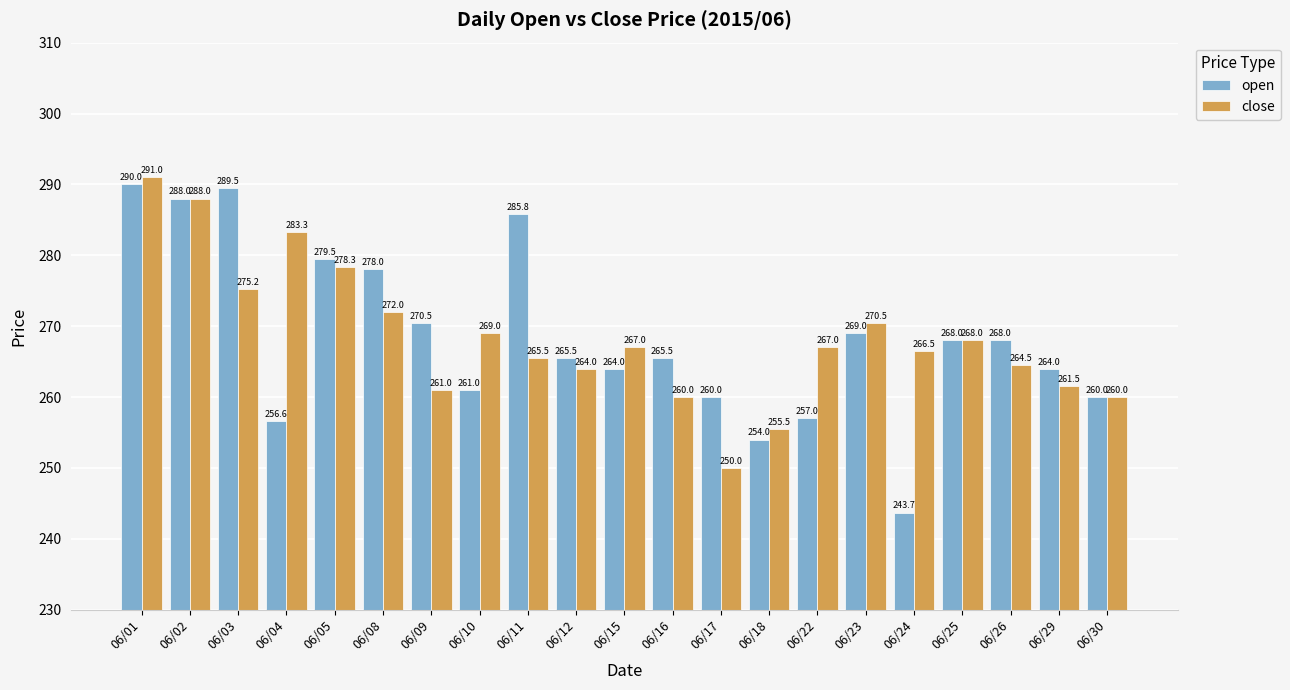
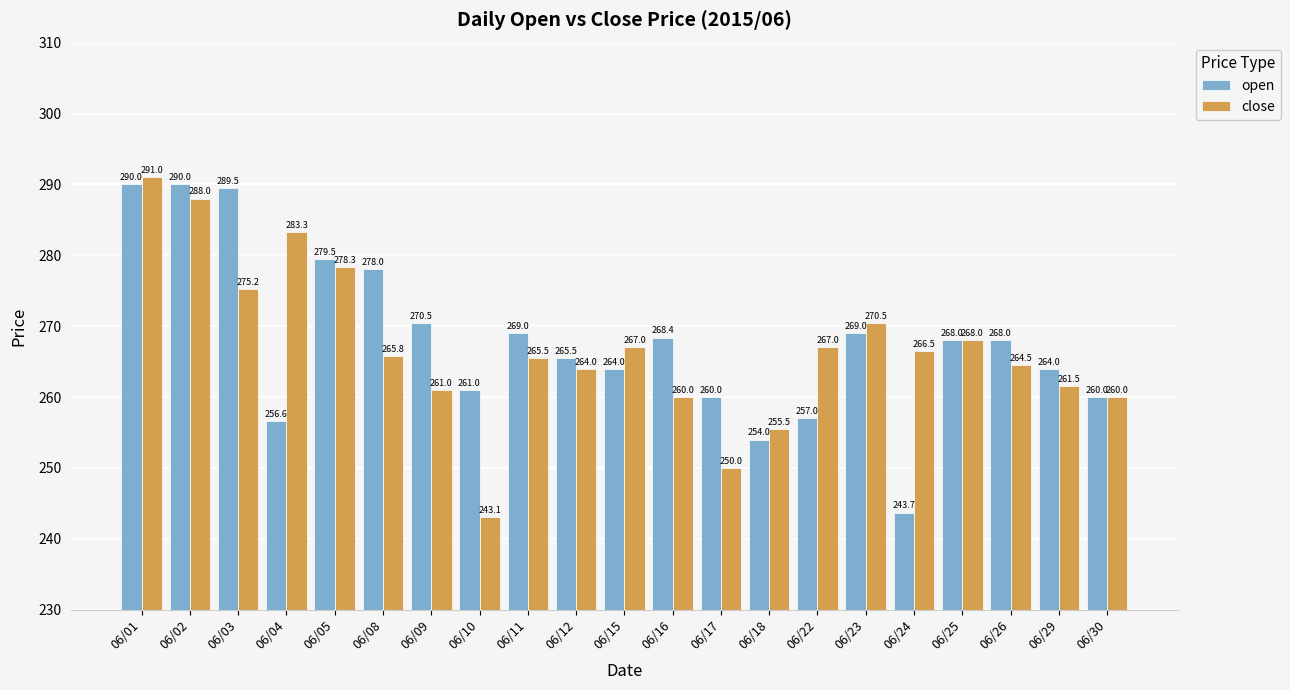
  {
    "open": {
      "06/01": 290.0,
-     "06/02": 288.0,
+     "06/02": 290.0,
      "06/03": 289.5,
      "06/04": 256.6,
      "06/05": 279.5,
      "06/08": 278.0,
      "06/09": 270.5,
      "06/10": 261.0,
-     "06/11": 285.8,
+     "06/11": 269.0,
      "06/12": 265.5,
      "06/15": 264.0,
-     "06/16": 265.5,
+     "06/16": 268.4,
      "06/17": 260.0,
      "06/18": 254.0,
      "06/22": 257.0,
      "06/23": 269.0,
      "06/24": 243.7,
      "06/25": 268.0,
      "06/26": 268.0,
      "06/29": 264.0,
      "06/30": 260.0
    },
    "close": {
      "06/01": 291.0,
      "06/02": 288.0,
      "06/03": 275.2,
      "06/04": 283.3,
      "06/05": 278.3,
-     "06/08": 272.0,
+     "06/08": 265.8,
      "06/09": 261.0,
-     "06/10": 269.0,
+     "06/10": 243.1,
      "06/11": 265.5,
      "06/12": 264.0,
      "06/15": 267.0,
      "06/16": 260.0,
      "06/17": 250.0,
      "06/18": 255.5,
      "06/22": 267.0,
      "06/23": 270.5,
      "06/24": 266.5,
      "06/25": 268.0,
      "06/26": 264.5,
      "06/29": 261.5,
      "06/30": 260.0
    }
  }
